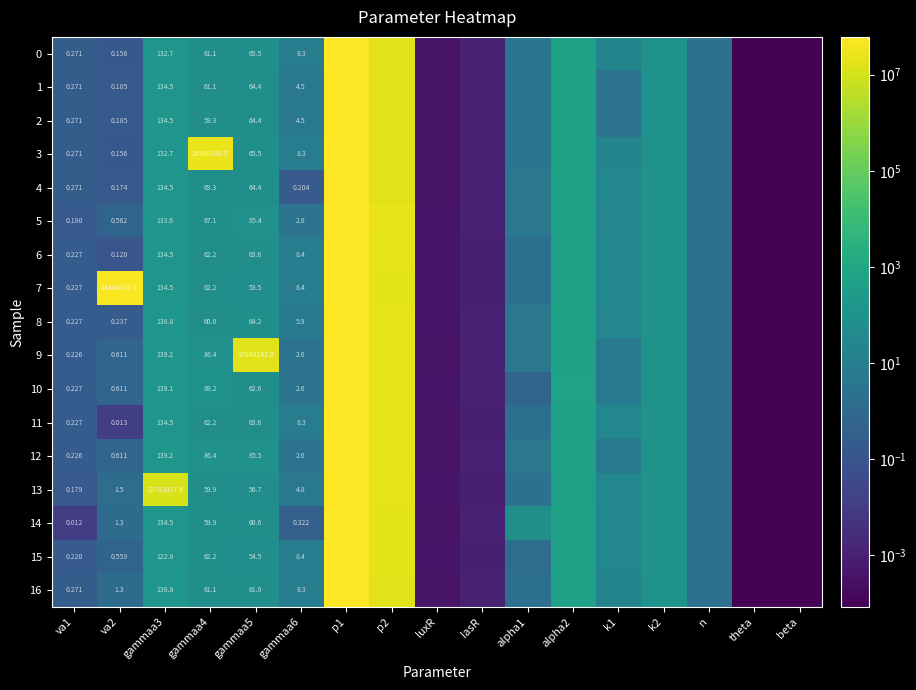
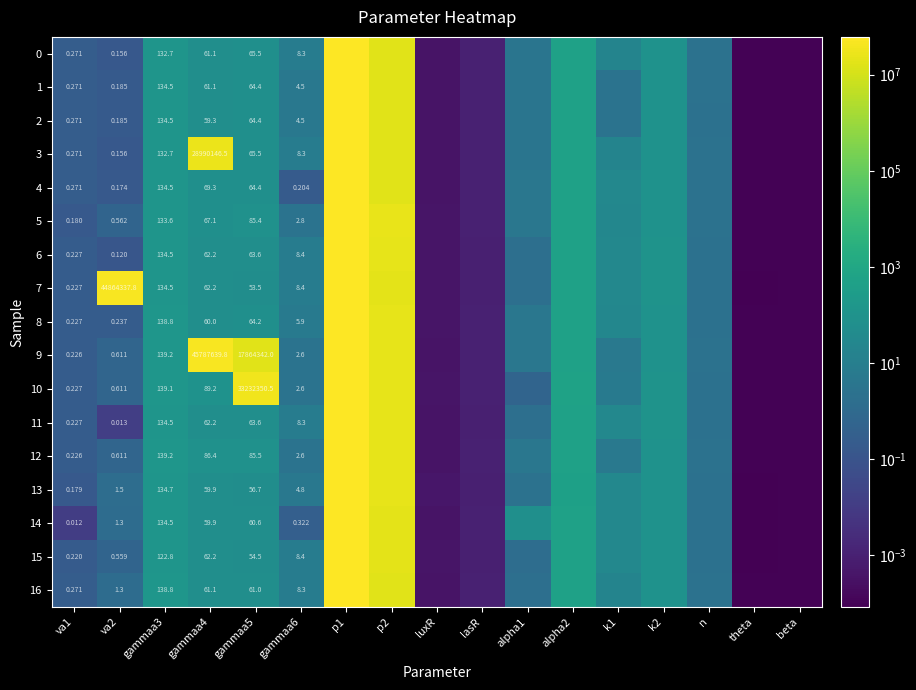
  {
    "0": {
      "va1": 0.271,
      "va2": 0.156,
      "gammaa3": 132.7,
      "gammaa4": 61.1,
      "gammaa5": 65.5,
      "gammaa6": 8.3
    },
    "1": {
      "va1": 0.271,
      "va2": 0.185,
      "gammaa3": 134.5,
      "gammaa4": 61.1,
      "gammaa5": 64.4,
      "gammaa6": 4.5
    },
    "2": {
      "va1": 0.271,
      "va2": 0.185,
      "gammaa3": 134.5,
      "gammaa4": 59.3,
      "gammaa5": 64.4,
      "gammaa6": 4.5
    },
    "3": {
      "va1": 0.271,
      "va2": 0.156,
      "gammaa3": 132.7,
      "gammaa4": 28990146.5,
      "gammaa5": 65.5,
      "gammaa6": 8.3
    },
    "4": {
      "va1": 0.271,
      "va2": 0.174,
      "gammaa3": 134.5,
      "gammaa4": 69.3,
      "gammaa5": 64.4,
      "gammaa6": 0.204
    },
    "5": {
      "va1": 0.180,
      "va2": 0.562,
      "gammaa3": 133.6,
      "gammaa4": 67.1,
      "gammaa5": 85.4,
      "gammaa6": 2.8
    },
    "6": {
      "va1": 0.227,
      "va2": 0.120,
      "gammaa3": 134.5,
      "gammaa4": 62.2,
      "gammaa5": 63.6,
      "gammaa6": 8.4
    },
    "7": {
      "va1": 0.227,
      "va2": 44864337.8,
      "gammaa3": 134.5,
      "gammaa4": 62.2,
      "gammaa5": 53.5,
      "gammaa6": 8.4
    },
    "8": {
      "va1": 0.227,
      "va2": 0.237,
      "gammaa3": 138.8,
      "gammaa4": 60.0,
      "gammaa5": 64.2,
      "gammaa6": 5.9
    },
    "9": {
      "va1": 0.226,
      "va2": 0.611,
      "gammaa3": 139.2,
-     "gammaa4": 86.4,
+     "gammaa4": 45787639.8,
      "gammaa5": 17864342.0,
      "gammaa6": 2.6
    },
    "10": {
      "va1": 0.227,
      "va2": 0.611,
      "gammaa3": 139.1,
      "gammaa4": 89.2,
-     "gammaa5": 62.6,
+     "gammaa5": 33232350.5,
      "gammaa6": 2.6
    },
    "11": {
      "va1": 0.227,
      "va2": 0.013,
      "gammaa3": 134.5,
      "gammaa4": 62.2,
      "gammaa5": 63.6,
      "gammaa6": 8.3
    },
    "12": {
      "va1": 0.226,
      "va2": 0.611,
      "gammaa3": 139.2,
      "gammaa4": 86.4,
      "gammaa5": 85.5,
      "gammaa6": 2.6
    },
    "13": {
      "va1": 0.179,
      "va2": 1.5,
-     "gammaa3": 11783027.9,
+     "gammaa3": 134.7,
      "gammaa4": 59.9,
      "gammaa5": 56.7,
      "gammaa6": 4.8
    },
    "14": {
      "va1": 0.012,
      "va2": 1.3,
      "gammaa3": 134.5,
      "gammaa4": 59.9,
      "gammaa5": 60.6,
      "gammaa6": 0.322
    },
    "15": {
      "va1": 0.220,
      "va2": 0.559,
      "gammaa3": 122.8,
      "gammaa4": 62.2,
      "gammaa5": 54.5,
      "gammaa6": 8.4
    },
    "16": {
      "va1": 0.271,
      "va2": 1.3,
      "gammaa3": 138.8,
      "gammaa4": 61.1,
      "gammaa5": 61.0,
      "gammaa6": 8.3
    }
  }
